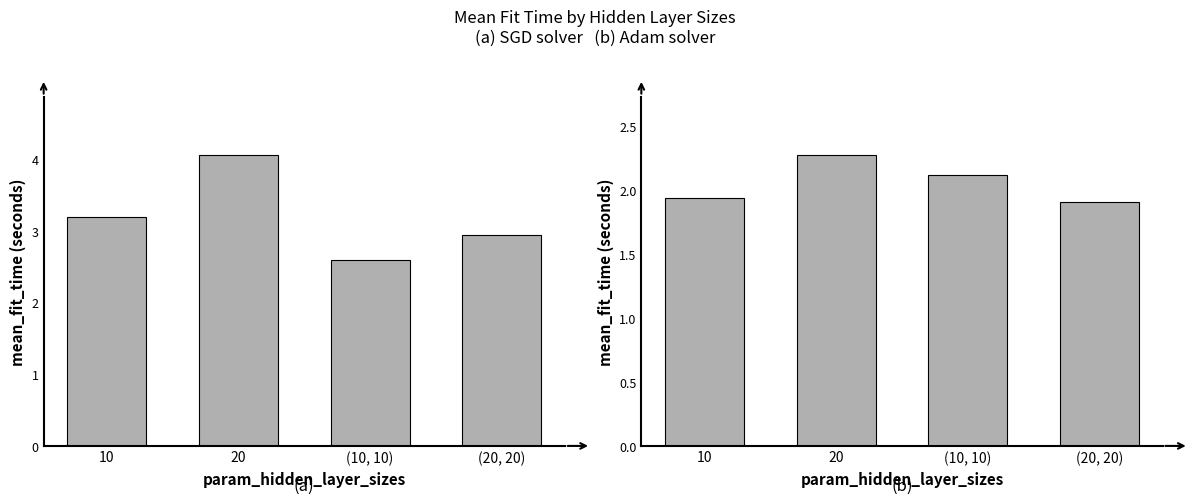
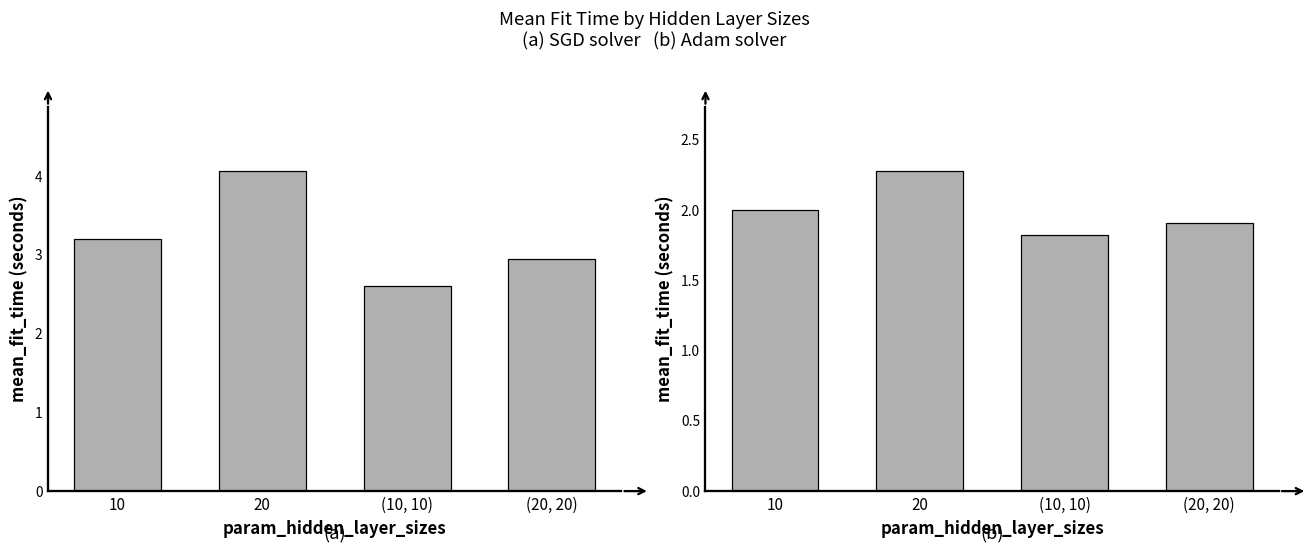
  {
    "(a)": {
      "10": 3.2,
      "20": 4.1,
      "(10, 10)": 2.6,
      "(20, 20)": 2.9
    },
    "(b)": {
-     "10": 1.94,
+     "10": 2.00,
      "20": 2.28,
-     "(10, 10)": 2.12,
+     "(10, 10)": 1.82,
      "(20, 20)": 1.91
    }
  }
